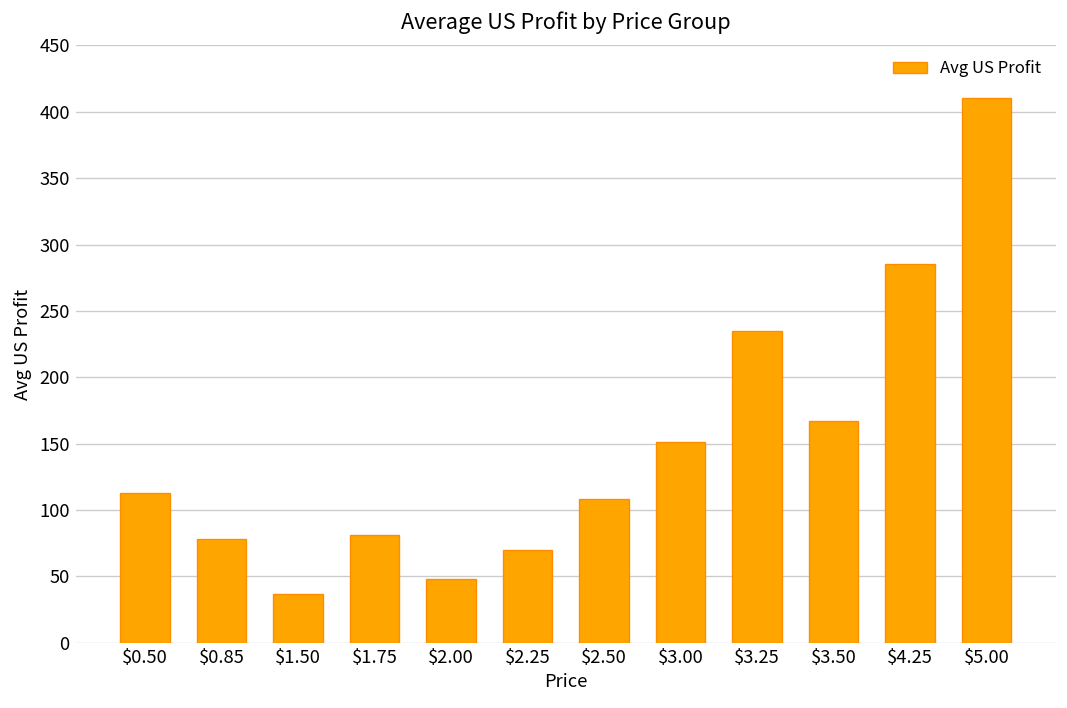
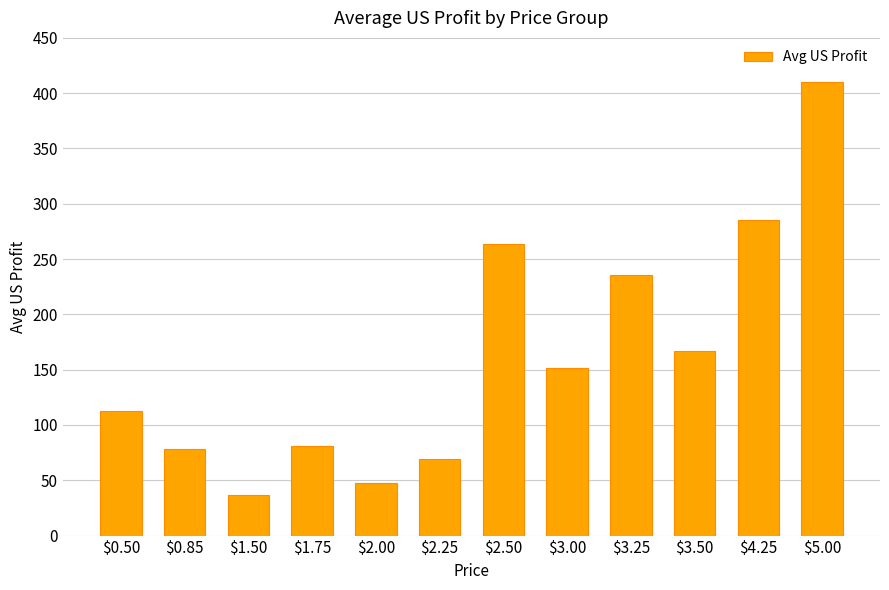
  {
    "$0.50": 112,
    "$0.85": 78,
    "$1.50": 36,
    "$1.75": 81,
    "$2.00": 48,
    "$2.25": 70,
-   "$2.50": 108,
+   "$2.50": 263,
    "$3.00": 151,
    "$3.25": 235,
    "$3.50": 167,
    "$4.25": 285,
    "$5.00": 410
  }
